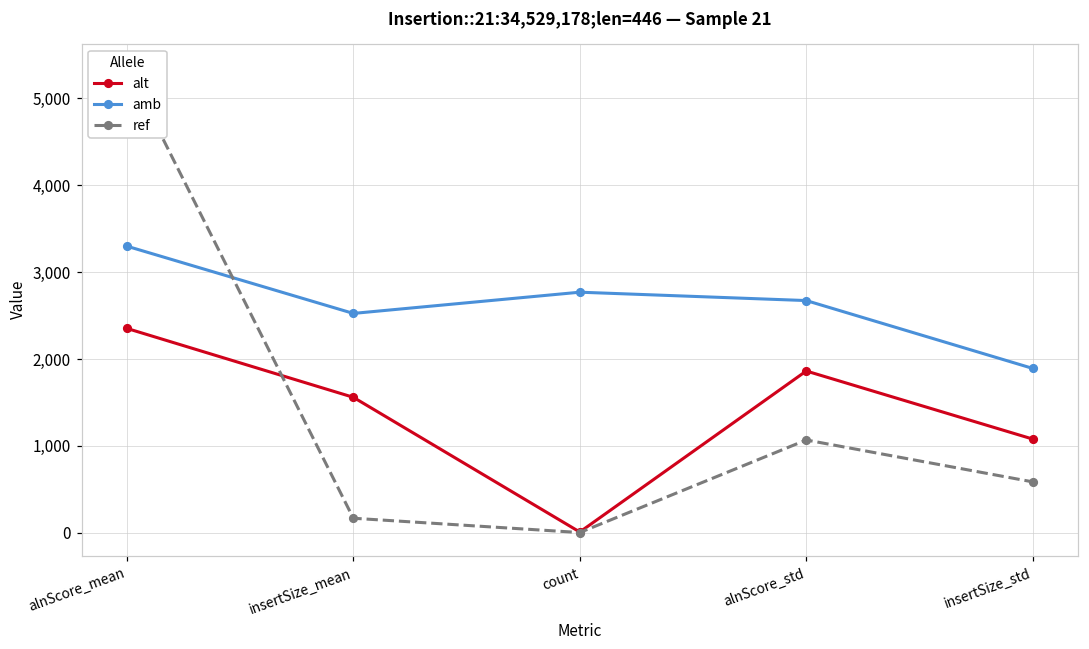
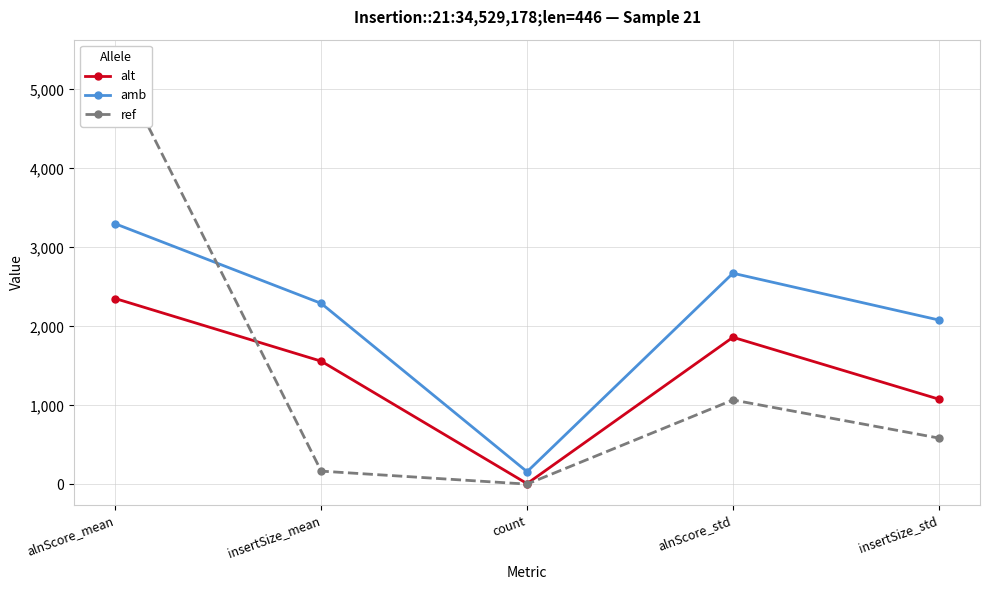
  {
    "alt": {
      "alnScore_mean": "2,400",
      "insertSize_mean": "1,600",
      "alnScore_std": "1,900",
      "insertSize_std": "1,100"
    },
    "amb": {
      "alnScore_mean": "3,300",
-     "insertSize_mean": "2,500",
-     "count": "2,800",
+     "insertSize_mean": "2,300",
+     "count": "200",
      "alnScore_std": "2,700",
-     "insertSize_std": "1,900"
+     "insertSize_std": "2,100"
    },
    "ref": {
      "insertSize_mean": "200",
      "alnScore_std": "1,100",
      "insertSize_std": "600"
    }
  }
